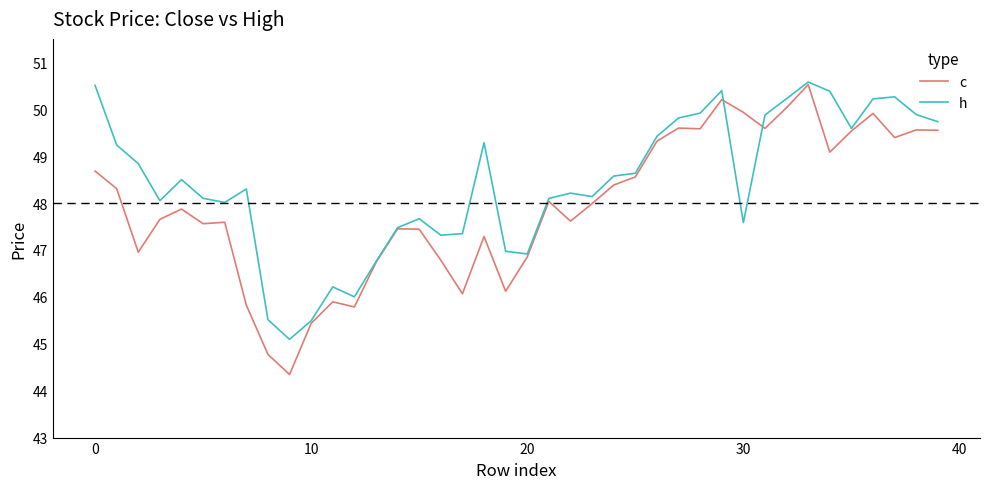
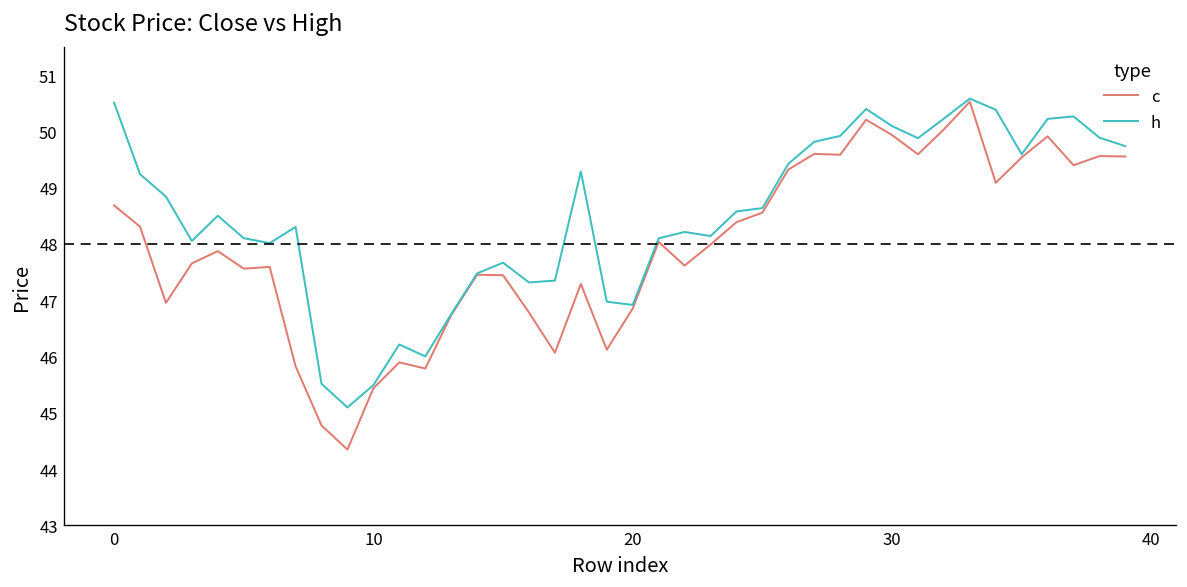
  {
    "c": {
      "0": 48.7,
      "10": 45.4,
      "20": 46.9,
      "30": 49.9
    },
    "h": {
      "0": 50.5,
      "10": 45.5,
      "20": 46.9,
-     "30": 47.6
+     "30": 50.1
    }
  }
